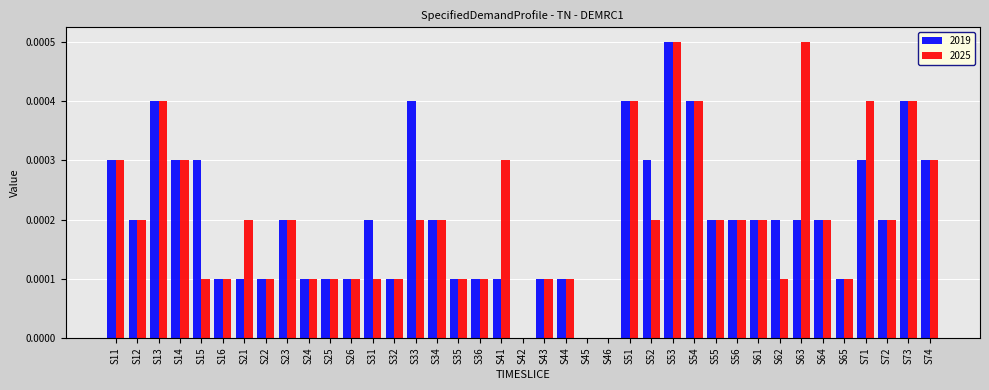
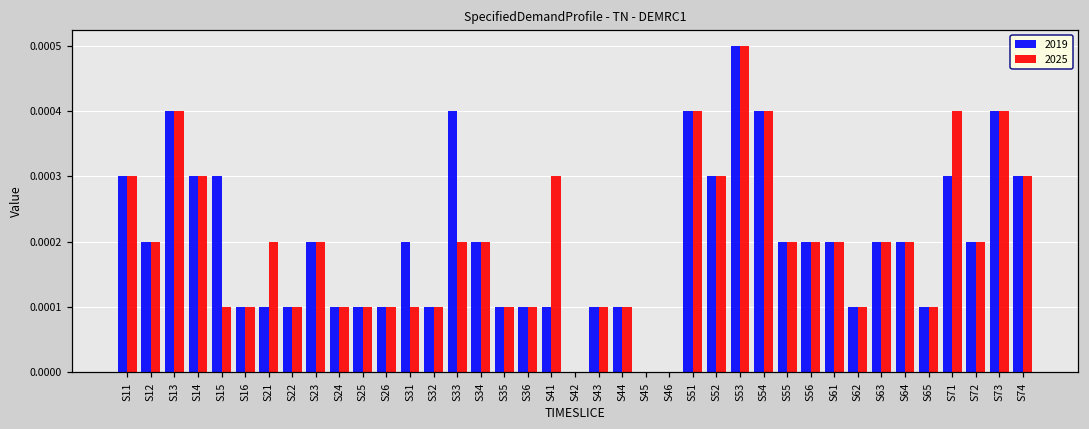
  {
    "2019": {
      "S11": 0.0003,
      "S12": 0.0002,
      "S13": 0.0004,
      "S14": 0.0003,
      "S15": 0.0003,
      "S16": 0.0001,
      "S21": 0.0001,
      "S22": 0.0001,
      "S23": 0.0002,
      "S24": 0.0001,
      "S25": 0.0001,
      "S26": 0.0001,
      "S31": 0.0002,
      "S32": 0.0001,
      "S33": 0.0004,
      "S34": 0.0002,
      "S35": 0.0001,
      "S36": 0.0001,
      "S41": 0.0001,
      "S42": 0.0000,
      "S43": 0.0001,
      "S44": 0.0001,
      "S45": 0.0000,
      "S46": 0.0000,
      "S51": 0.0004,
      "S52": 0.0003,
      "S53": 0.0005,
      "S54": 0.0004,
      "S55": 0.0002,
      "S56": 0.0002,
      "S61": 0.0002,
-     "S62": 0.0002,
+     "S62": 0.0001,
      "S63": 0.0002,
      "S64": 0.0002,
      "S65": 0.0001,
      "S71": 0.0003,
      "S72": 0.0002,
      "S73": 0.0004,
      "S74": 0.0003
    },
    "2025": {
      "S11": 0.0003,
      "S12": 0.0002,
      "S13": 0.0004,
      "S14": 0.0003,
      "S15": 0.0001,
      "S16": 0.0001,
      "S21": 0.0002,
      "S22": 0.0001,
      "S23": 0.0002,
      "S24": 0.0001,
      "S25": 0.0001,
      "S26": 0.0001,
      "S31": 0.0001,
      "S32": 0.0001,
      "S33": 0.0002,
      "S34": 0.0002,
      "S35": 0.0001,
      "S36": 0.0001,
      "S41": 0.0003,
      "S42": 0.0000,
      "S43": 0.0001,
      "S44": 0.0001,
      "S45": 0.0000,
      "S46": 0.0000,
      "S51": 0.0004,
-     "S52": 0.0002,
+     "S52": 0.0003,
      "S53": 0.0005,
      "S54": 0.0004,
      "S55": 0.0002,
      "S56": 0.0002,
      "S61": 0.0002,
      "S62": 0.0001,
-     "S63": 0.0005,
+     "S63": 0.0002,
      "S64": 0.0002,
      "S65": 0.0001,
      "S71": 0.0004,
      "S72": 0.0002,
      "S73": 0.0004,
      "S74": 0.0003
    }
  }
